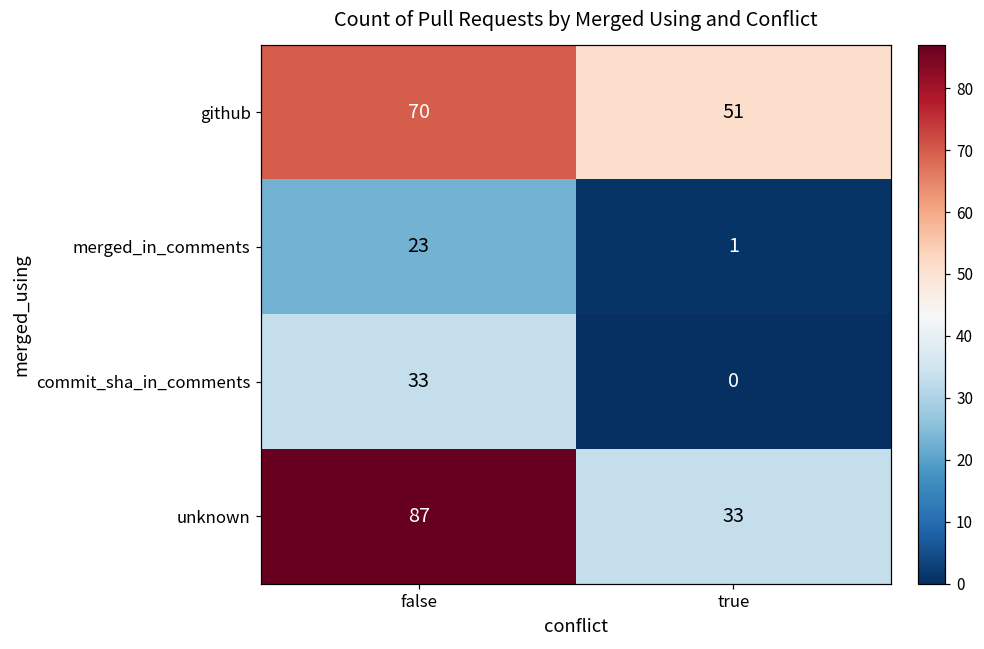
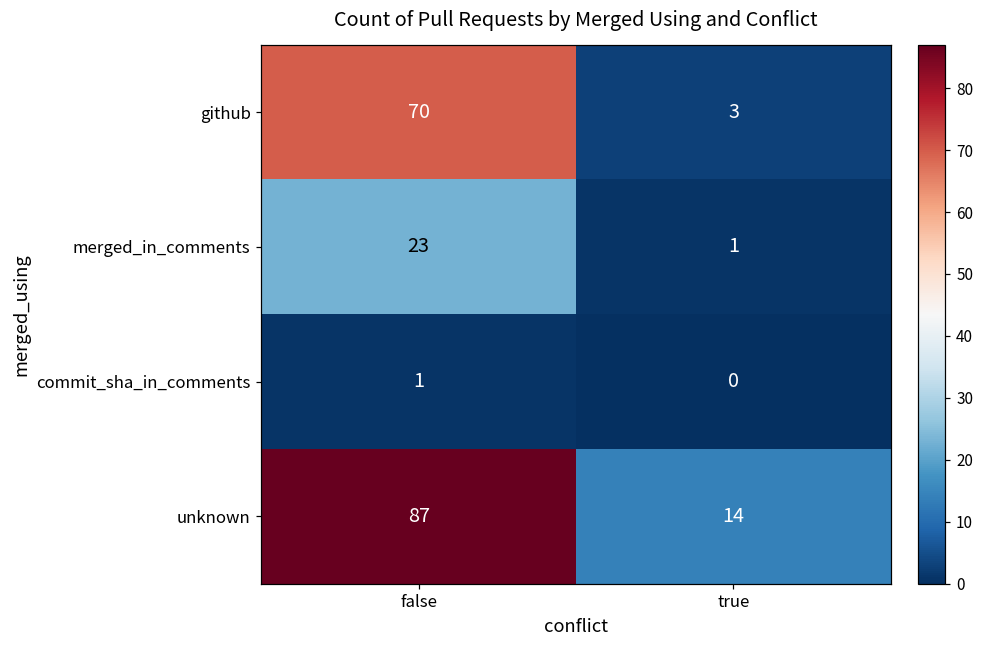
  {
    "github": {
      "false": 70,
-     "true": 51
+     "true": 3
    },
    "merged_in_comments": {
      "false": 23,
      "true": 1
    },
    "commit_sha_in_comments": {
-     "false": 33,
+     "false": 1,
      "true": 0
    },
    "unknown": {
      "false": 87,
-     "true": 33
+     "true": 14
    }
  }
